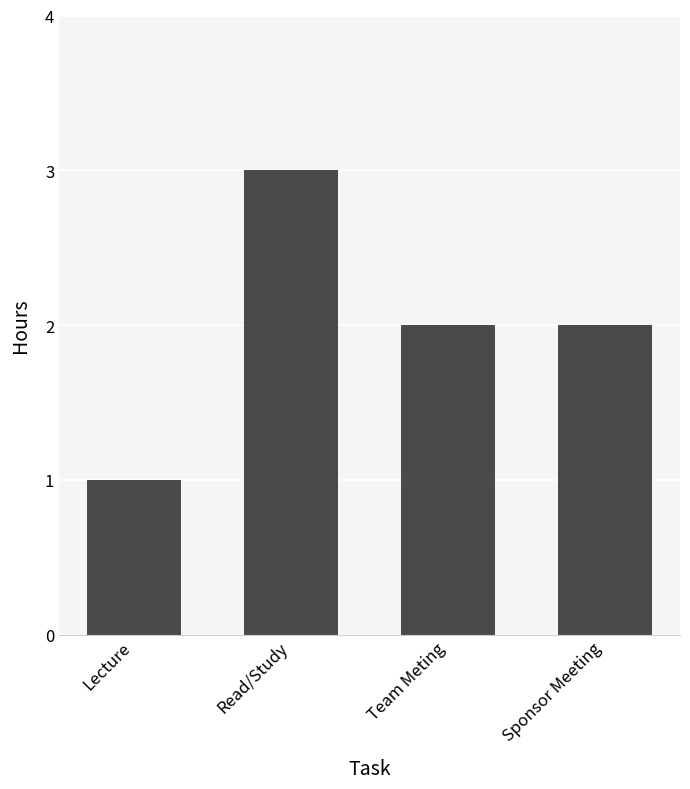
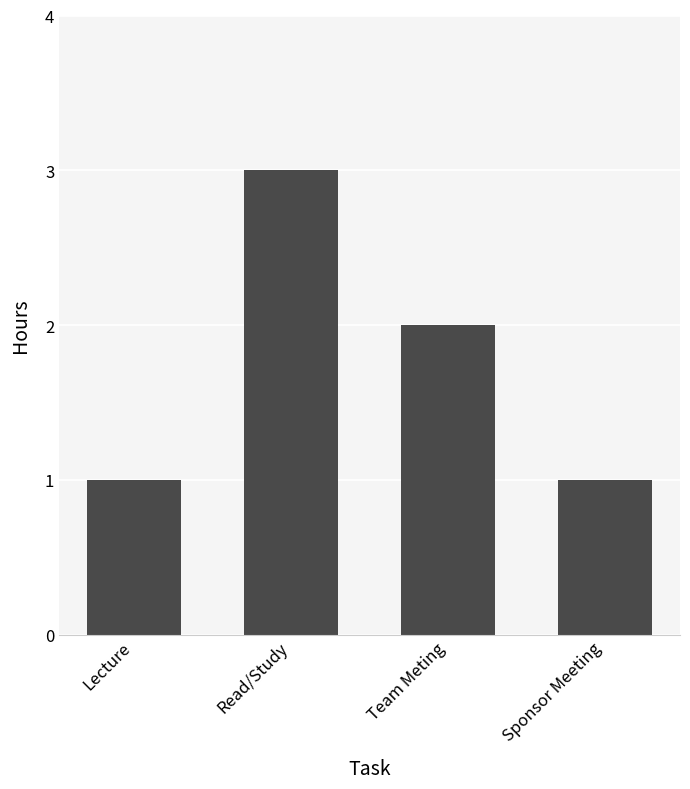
  {
    "Lecture": 1,
    "Read/Study": 3,
    "Team Meting": 2,
-   "Sponsor Meeting": 2
+   "Sponsor Meeting": 1
  }
